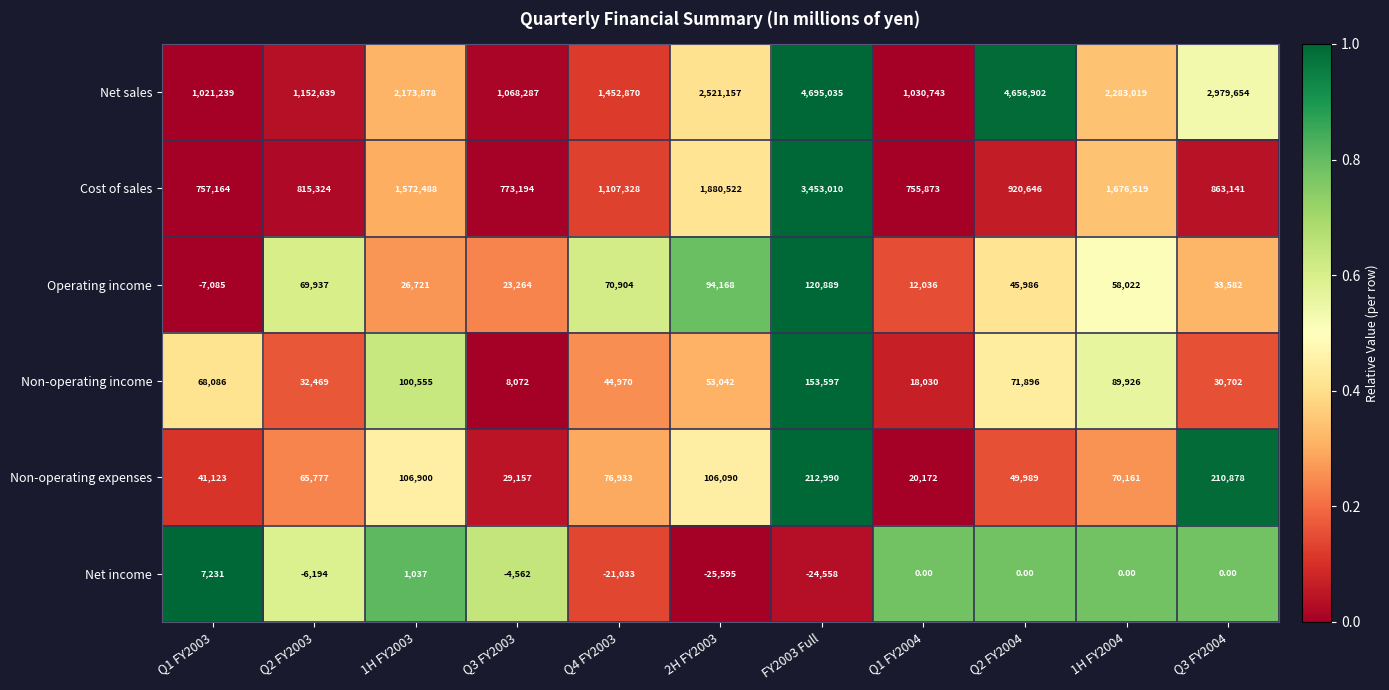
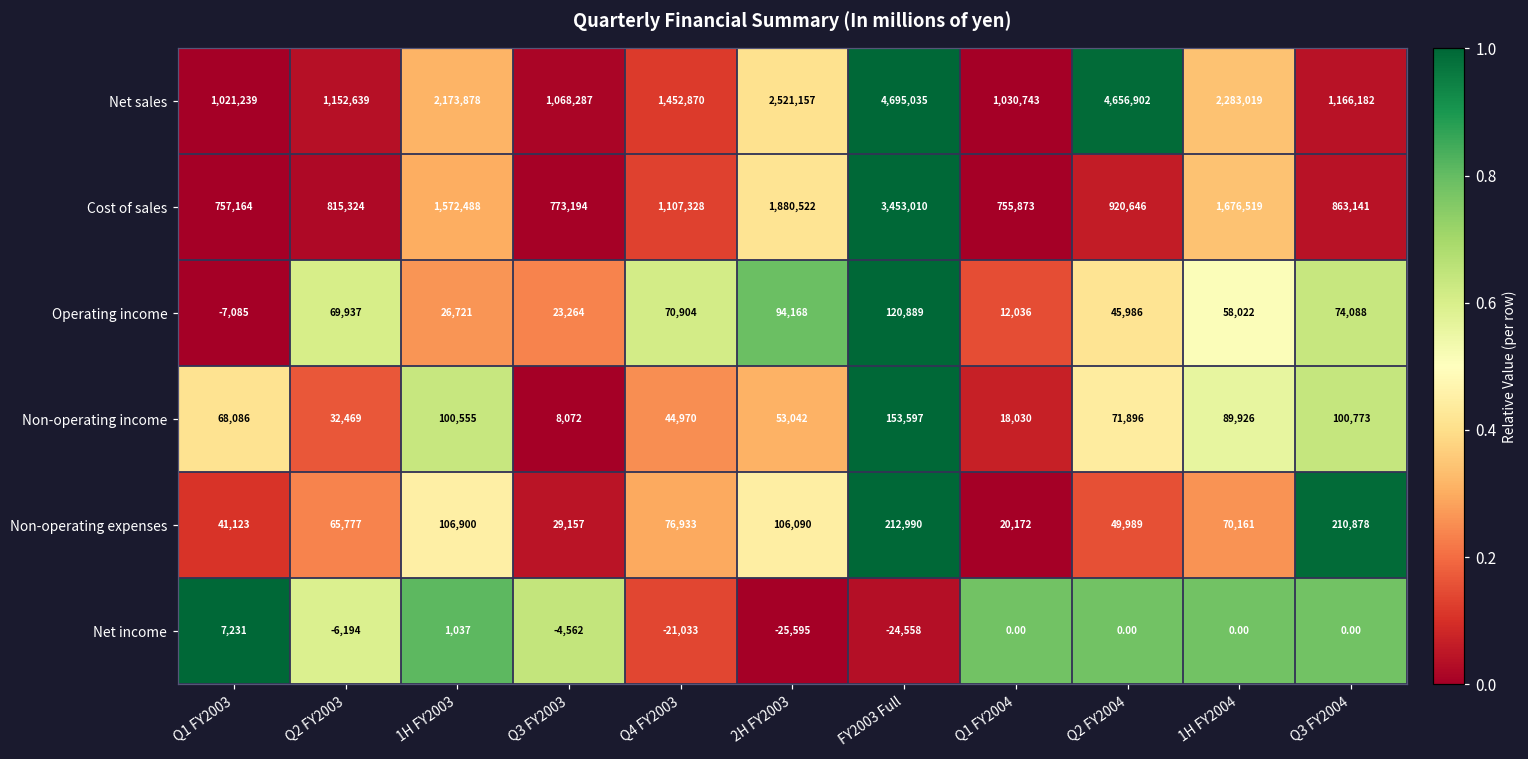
  {
    "Net sales": {
      "Q1 FY2003": "1,021,239",
      "Q2 FY2003": "1,152,639",
      "1H FY2003": "2,173,878",
      "Q3 FY2003": "1,068,287",
      "Q4 FY2003": "1,452,870",
      "2H FY2003": "2,521,157",
      "FY2003 Full": "4,695,035",
      "Q1 FY2004": "1,030,743",
      "Q2 FY2004": "4,656,902",
      "1H FY2004": "2,283,019",
-     "Q3 FY2004": "2,979,654"
+     "Q3 FY2004": "1,166,182"
    },
    "Cost of sales": {
      "Q1 FY2003": "757,164",
      "Q2 FY2003": "815,324",
      "1H FY2003": "1,572,488",
      "Q3 FY2003": "773,194",
      "Q4 FY2003": "1,107,328",
      "2H FY2003": "1,880,522",
      "FY2003 Full": "3,453,010",
      "Q1 FY2004": "755,873",
      "Q2 FY2004": "920,646",
      "1H FY2004": "1,676,519",
      "Q3 FY2004": "863,141"
    },
    "Operating income": {
      "Q1 FY2003": "-7,085",
      "Q2 FY2003": "69,937",
      "1H FY2003": "26,721",
      "Q3 FY2003": "23,264",
      "Q4 FY2003": "70,904",
      "2H FY2003": "94,168",
      "FY2003 Full": "120,889",
      "Q1 FY2004": "12,036",
      "Q2 FY2004": "45,986",
      "1H FY2004": "58,022",
-     "Q3 FY2004": "33,582"
+     "Q3 FY2004": "74,088"
    },
    "Non-operating income": {
      "Q1 FY2003": "68,086",
      "Q2 FY2003": "32,469",
      "1H FY2003": "100,555",
      "Q3 FY2003": "8,072",
      "Q4 FY2003": "44,970",
      "2H FY2003": "53,042",
      "FY2003 Full": "153,597",
      "Q1 FY2004": "18,030",
      "Q2 FY2004": "71,896",
      "1H FY2004": "89,926",
-     "Q3 FY2004": "30,702"
+     "Q3 FY2004": "100,773"
    },
    "Non-operating expenses": {
      "Q1 FY2003": "41,123",
      "Q2 FY2003": "65,777",
      "1H FY2003": "106,900",
      "Q3 FY2003": "29,157",
      "Q4 FY2003": "76,933",
      "2H FY2003": "106,090",
      "FY2003 Full": "212,990",
      "Q1 FY2004": "20,172",
      "Q2 FY2004": "49,989",
      "1H FY2004": "70,161",
      "Q3 FY2004": "210,878"
    },
    "Net income": {
      "Q1 FY2003": "7,231",
      "Q2 FY2003": "-6,194",
      "1H FY2003": "1,037",
      "Q3 FY2003": "-4,562",
      "Q4 FY2003": "-21,033",
      "2H FY2003": "-25,595",
      "FY2003 Full": "-24,558",
      "Q1 FY2004": "0.00",
      "Q2 FY2004": "0.00",
      "1H FY2004": "0.00",
      "Q3 FY2004": "0.00"
    }
  }
